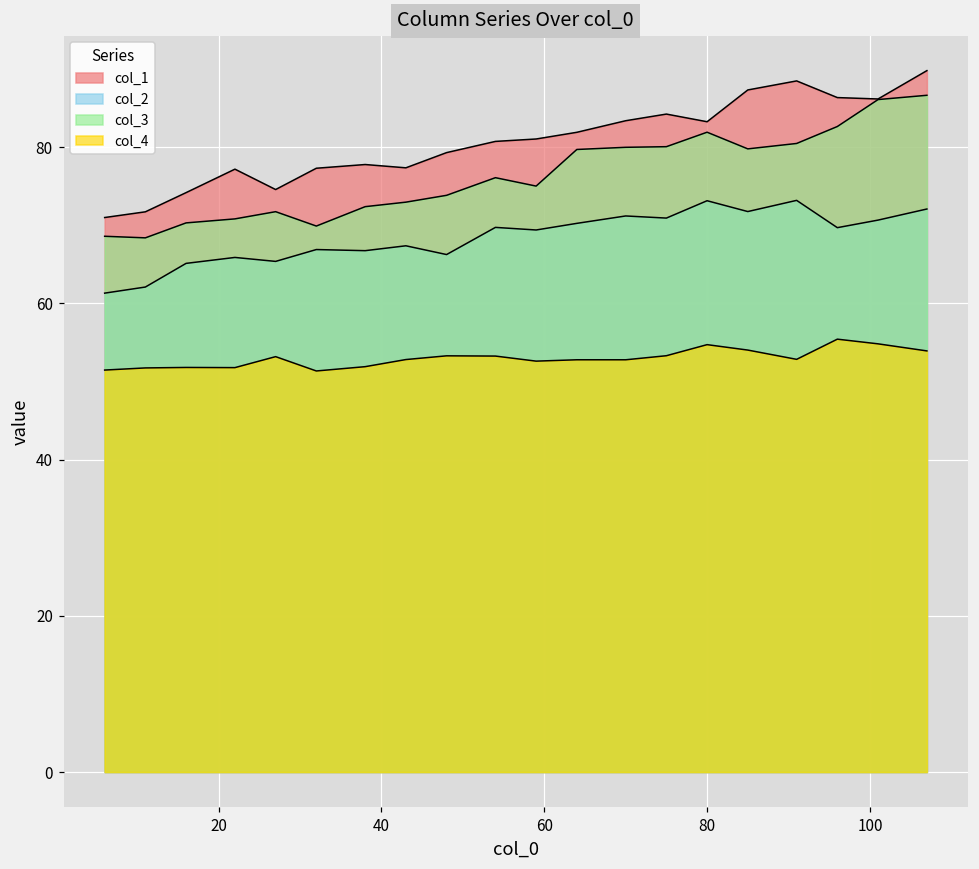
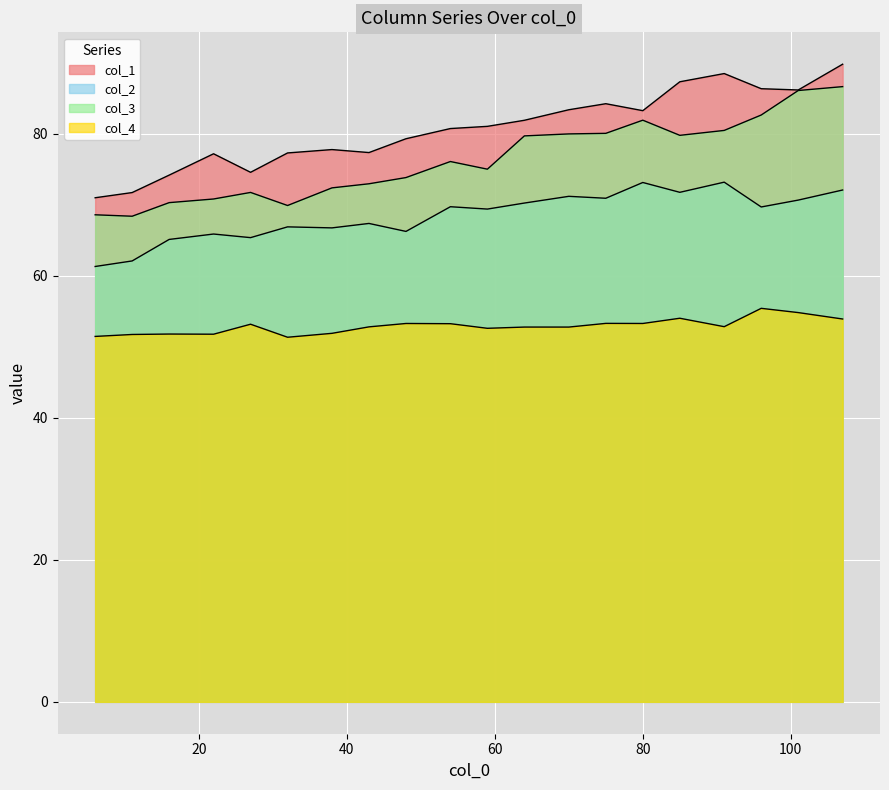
  {
    "col_1": {
      "80": 83
    },
    "col_2": {
      "80": 73
    },
    "col_3": {
      "80": 82
    },
    "col_4": {
-     "80": 55
+     "80": 53
    }
  }
